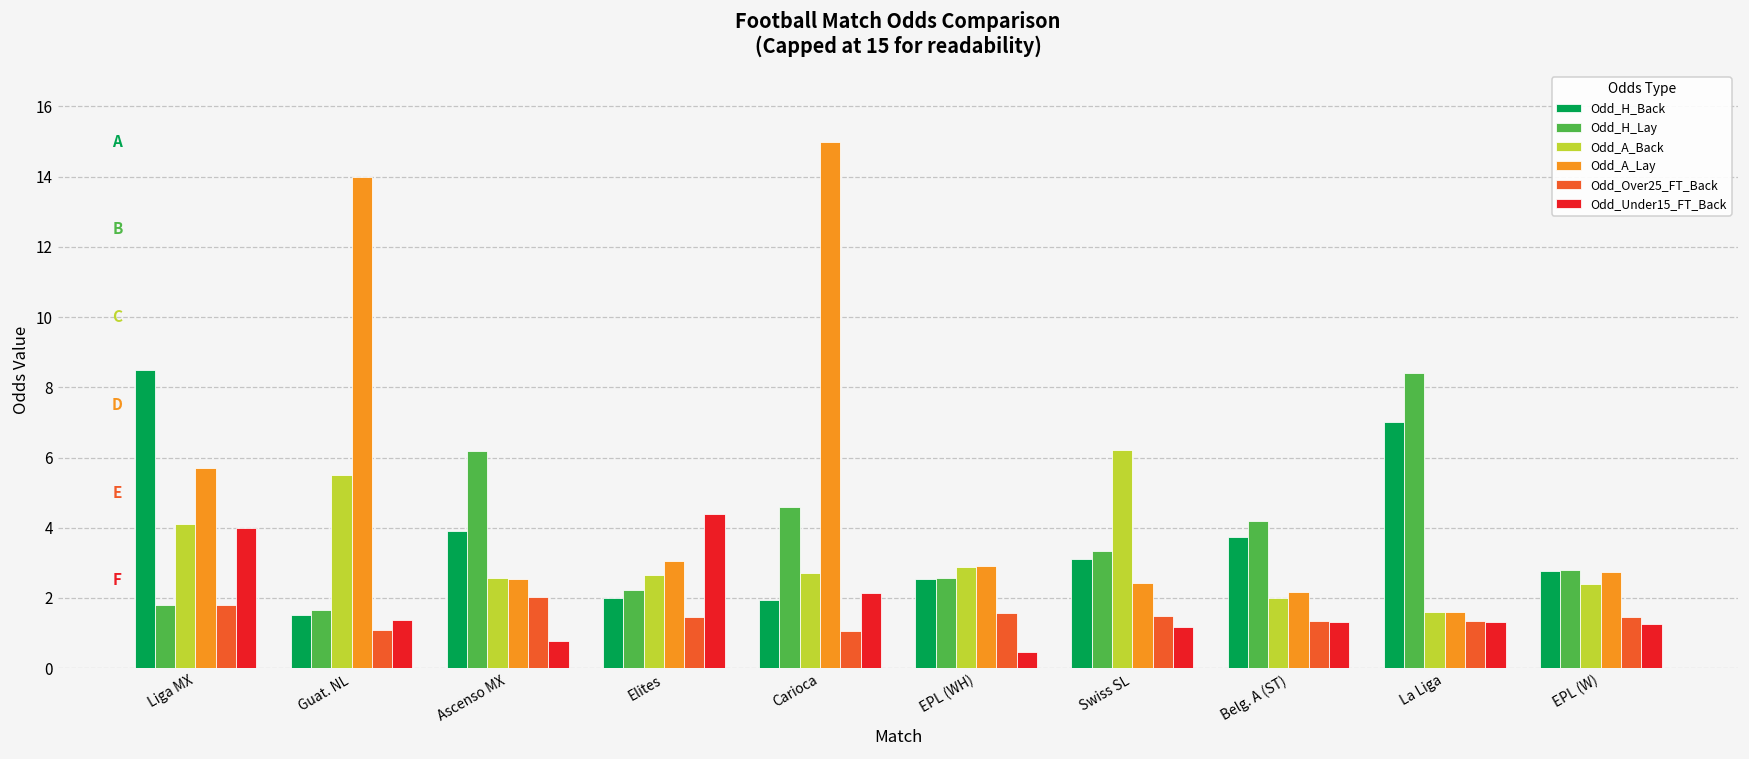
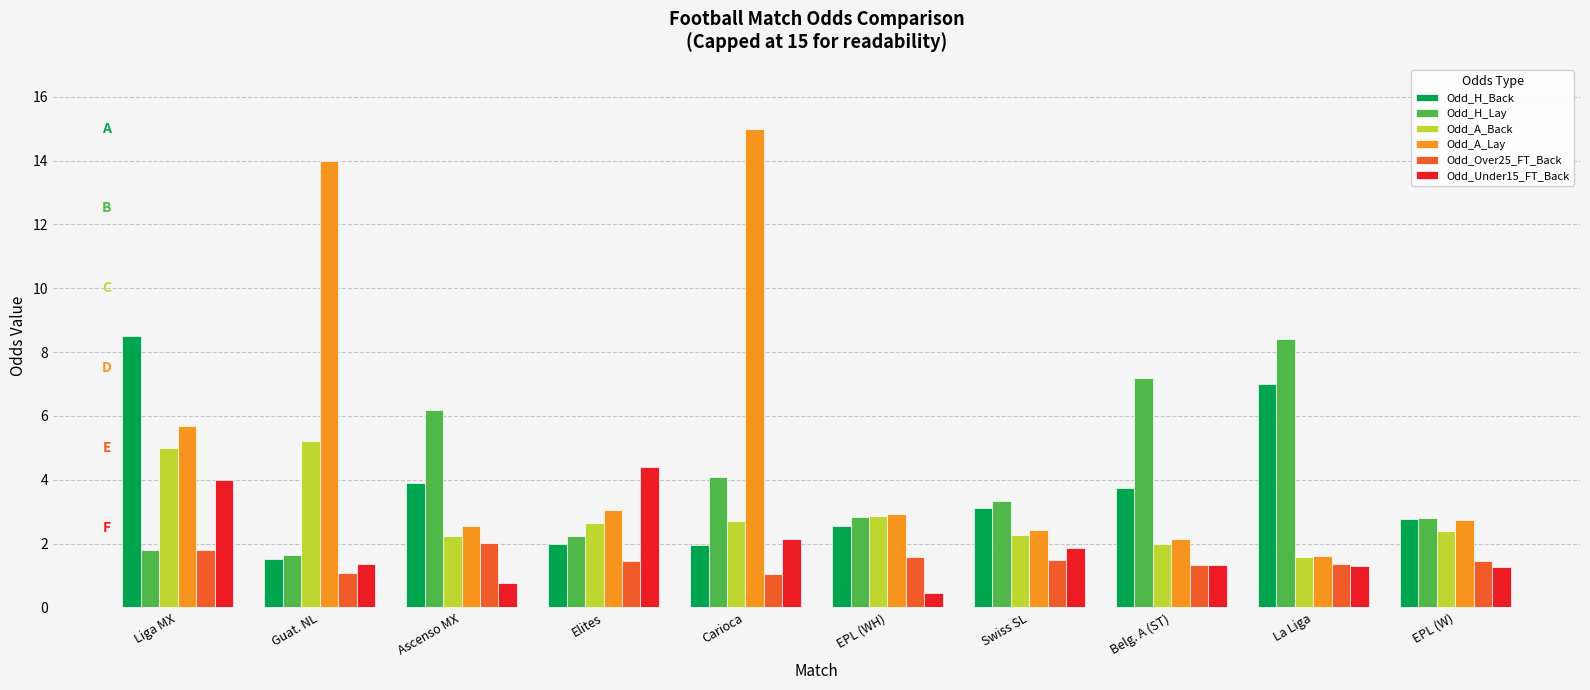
  {
    "Odd_H_Back": {
      "Liga MX": 8.5,
      "Guat. NL": 1.5,
      "Ascenso MX": 3.9,
      "Elites": 2.0,
      "Carioca": 2.0,
      "EPL (WH)": 2.5,
      "Swiss SL": 3.1,
      "Belg. A (ST)": 3.8,
      "La Liga": 7.0,
      "EPL (W)": 2.8
    },
    "Odd_H_Lay": {
      "Liga MX": 1.8,
      "Guat. NL": 1.7,
      "Ascenso MX": 6.2,
      "Elites": 2.2,
-     "Carioca": 4.6,
-     "EPL (WH)": 2.6,
+     "Carioca": 4.1,
+     "EPL (WH)": 2.8,
      "Swiss SL": 3.4,
-     "Belg. A (ST)": 4.2,
+     "Belg. A (ST)": 7.2,
      "La Liga": 8.4,
      "EPL (W)": 2.8
    },
    "Odd_A_Back": {
-     "Liga MX": 4.1,
-     "Guat. NL": 5.5,
-     "Ascenso MX": 2.6,
+     "Liga MX": 5.0,
+     "Guat. NL": 5.2,
+     "Ascenso MX": 2.2,
      "Elites": 2.7,
      "Carioca": 2.7,
      "EPL (WH)": 2.9,
-     "Swiss SL": 6.2,
+     "Swiss SL": 2.3,
      "Belg. A (ST)": 2.0,
      "La Liga": 1.6,
      "EPL (W)": 2.4
    },
    "Odd_Under15_FT_Back": {
      "Liga MX": 4.0,
      "Guat. NL": 1.4,
      "Ascenso MX": 0.8,
      "Elites": 4.4,
      "Carioca": 2.2,
      "EPL (WH)": 0.5,
-     "Swiss SL": 1.2,
+     "Swiss SL": 1.9,
      "Belg. A (ST)": 1.3,
      "La Liga": 1.3,
      "EPL (W)": 1.3
    }
  }
